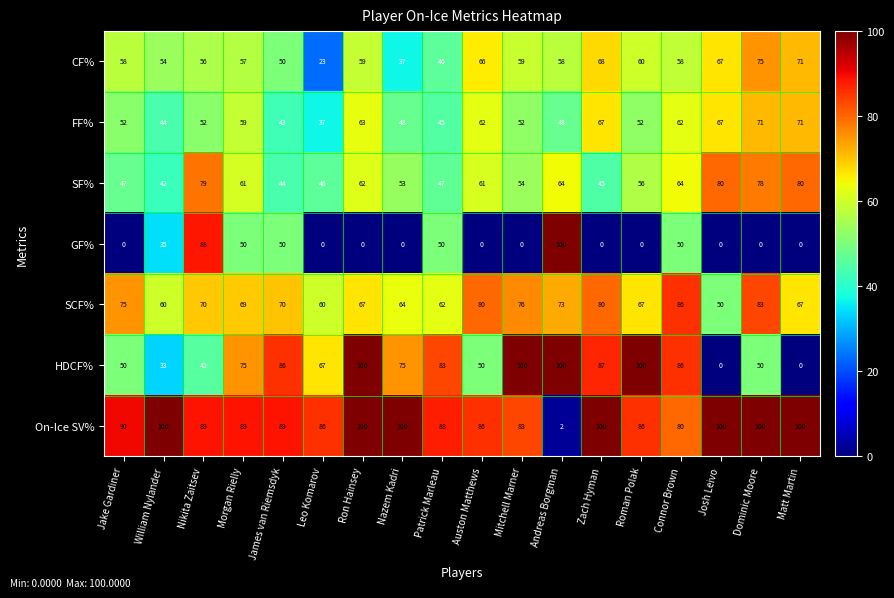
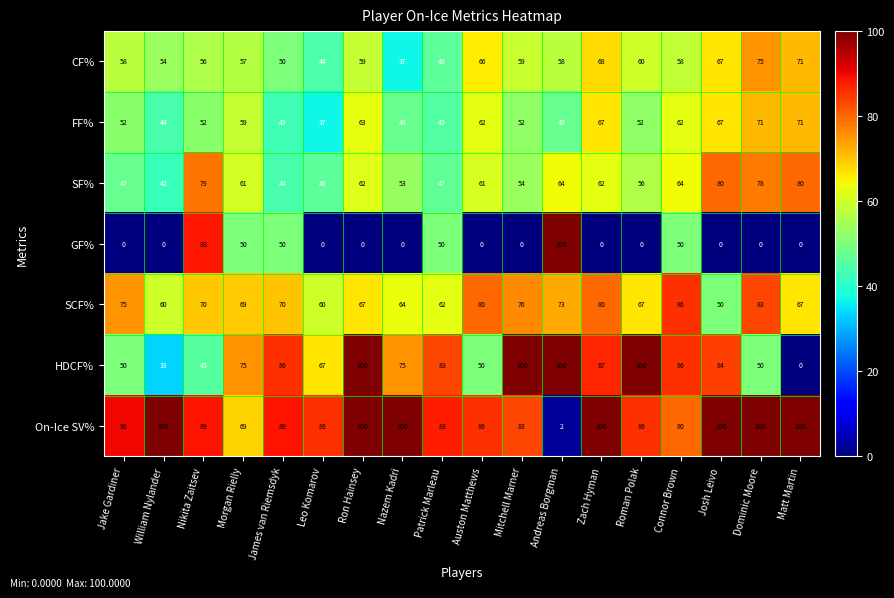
  {
    "CF%": {
      "Jake Gardiner": 58,
      "William Nylander": 54,
      "Nikita Zaitsev": 56,
      "Morgan Rielly": 57,
      "James van Riemsdyk": 50,
-     "Leo Komarov": 23,
+     "Leo Komarov": 44,
      "Ron Hainsey": 59,
      "Nazem Kadri": 37,
      "Patrick Marleau": 46,
      "Auston Matthews": 66,
      "Mitchell Marner": 59,
      "Andreas Borgman": 58,
      "Zach Hyman": 68,
      "Roman Polak": 60,
      "Connor Brown": 58,
      "Josh Leivo": 67,
      "Dominic Moore": 75,
      "Matt Martin": 71
    },
    "FF%": {
      "Jake Gardiner": 52,
      "William Nylander": 44,
      "Nikita Zaitsev": 52,
      "Morgan Rielly": 59,
      "James van Riemsdyk": 43,
      "Leo Komarov": 37,
      "Ron Hainsey": 63,
      "Nazem Kadri": 48,
      "Patrick Marleau": 45,
      "Auston Matthews": 62,
      "Mitchell Marner": 52,
      "Andreas Borgman": 48,
      "Zach Hyman": 67,
      "Roman Polak": 52,
      "Connor Brown": 62,
      "Josh Leivo": 67,
      "Dominic Moore": 71,
      "Matt Martin": 71
    },
    "SF%": {
      "Jake Gardiner": 47,
      "William Nylander": 42,
      "Nikita Zaitsev": 79,
      "Morgan Rielly": 61,
      "James van Riemsdyk": 44,
      "Leo Komarov": 46,
      "Ron Hainsey": 62,
      "Nazem Kadri": 53,
      "Patrick Marleau": 47,
      "Auston Matthews": 61,
      "Mitchell Marner": 54,
      "Andreas Borgman": 64,
-     "Zach Hyman": 45,
+     "Zach Hyman": 62,
      "Roman Polak": 56,
      "Connor Brown": 64,
      "Josh Leivo": 80,
      "Dominic Moore": 78,
      "Matt Martin": 80
    },
    "GF%": {
      "Jake Gardiner": 0,
-     "William Nylander": 35,
+     "William Nylander": 0,
      "Nikita Zaitsev": 88,
      "Morgan Rielly": 50,
      "James van Riemsdyk": 50,
      "Leo Komarov": 0,
      "Ron Hainsey": 0,
      "Nazem Kadri": 0,
      "Patrick Marleau": 50,
      "Auston Matthews": 0,
      "Mitchell Marner": 0,
      "Andreas Borgman": 100,
      "Zach Hyman": 0,
      "Roman Polak": 0,
      "Connor Brown": 50,
      "Josh Leivo": 0,
      "Dominic Moore": 0,
      "Matt Martin": 0
    },
    "SCF%": {
      "Jake Gardiner": 75,
      "William Nylander": 60,
      "Nikita Zaitsev": 70,
      "Morgan Rielly": 69,
      "James van Riemsdyk": 70,
      "Leo Komarov": 60,
      "Ron Hainsey": 67,
      "Nazem Kadri": 64,
      "Patrick Marleau": 62,
      "Auston Matthews": 80,
      "Mitchell Marner": 76,
      "Andreas Borgman": 73,
      "Zach Hyman": 80,
      "Roman Polak": 67,
      "Connor Brown": 86,
      "Josh Leivo": 50,
      "Dominic Moore": 83,
      "Matt Martin": 67
    },
    "HDCF%": {
      "Jake Gardiner": 50,
      "William Nylander": 33,
      "Nikita Zaitsev": 45,
      "Morgan Rielly": 75,
      "James van Riemsdyk": 86,
      "Leo Komarov": 67,
      "Ron Hainsey": 100,
      "Nazem Kadri": 75,
      "Patrick Marleau": 83,
      "Auston Matthews": 50,
      "Mitchell Marner": 100,
      "Andreas Borgman": 100,
      "Zach Hyman": 87,
      "Roman Polak": 100,
      "Connor Brown": 86,
-     "Josh Leivo": 0,
+     "Josh Leivo": 84,
      "Dominic Moore": 50,
      "Matt Martin": 0
    },
    "On-Ice SV%": {
      "Jake Gardiner": 90,
      "William Nylander": 100,
      "Nikita Zaitsev": 89,
-     "Morgan Rielly": 89,
+     "Morgan Rielly": 69,
      "James van Riemsdyk": 89,
      "Leo Komarov": 86,
      "Ron Hainsey": 100,
      "Nazem Kadri": 100,
      "Patrick Marleau": 88,
      "Auston Matthews": 86,
      "Mitchell Marner": 83,
      "Andreas Borgman": 2,
      "Zach Hyman": 100,
      "Roman Polak": 86,
      "Connor Brown": 80,
      "Josh Leivo": 100,
      "Dominic Moore": 100,
      "Matt Martin": 100
    }
  }
